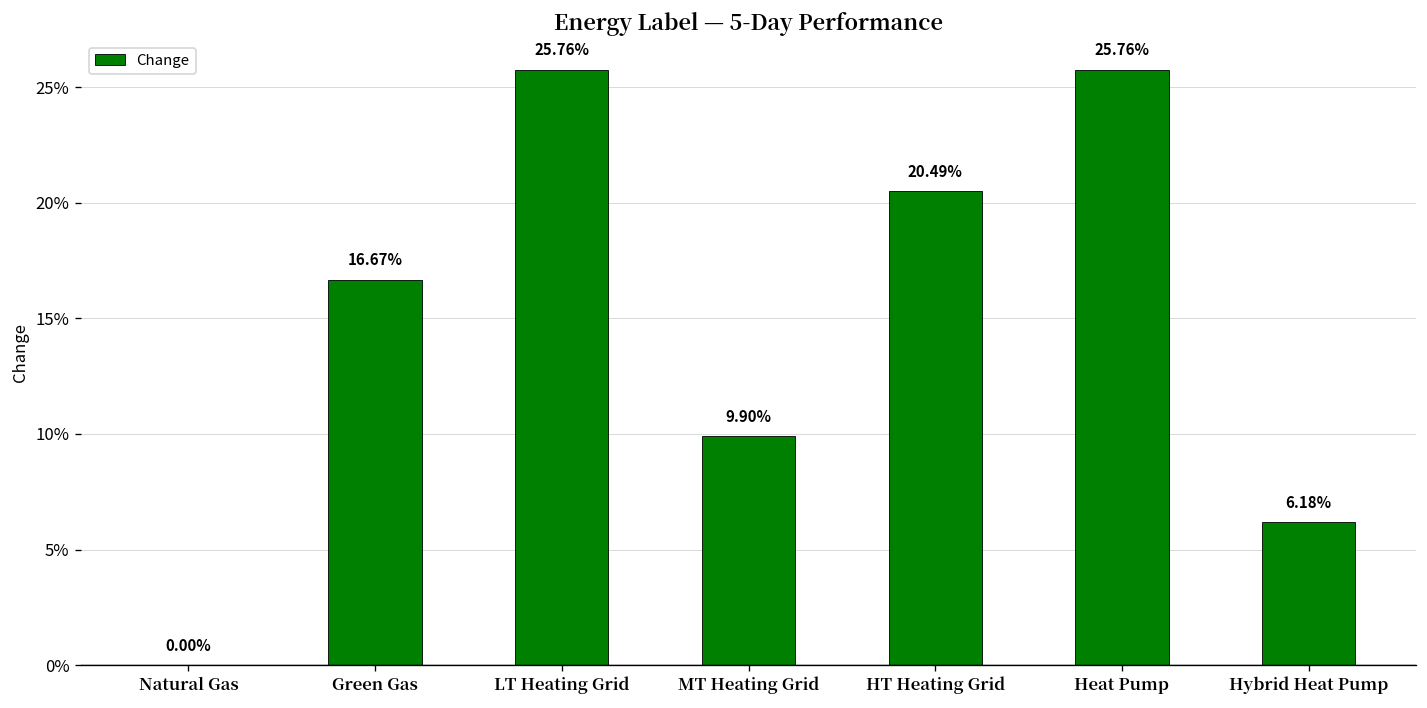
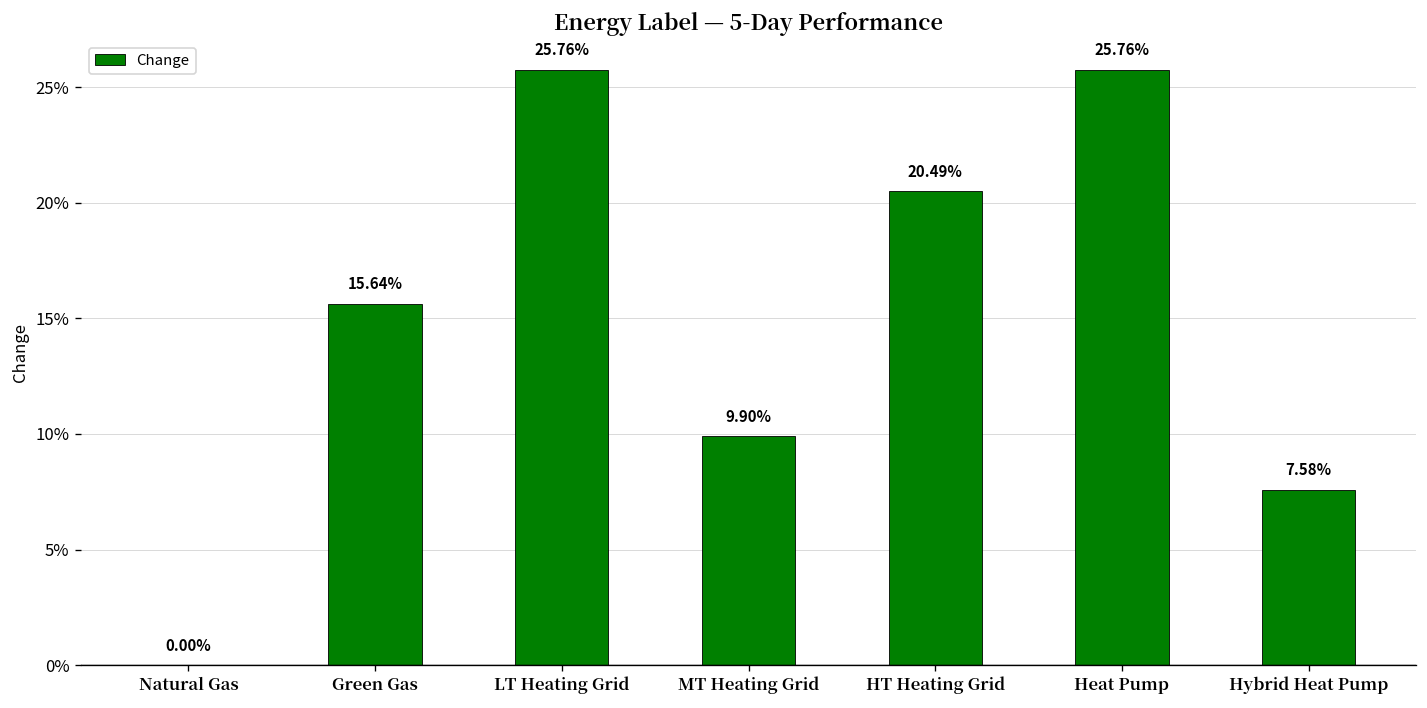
  {
    "Natural Gas": "0.00%",
-   "Green Gas": "16.67%",
+   "Green Gas": "15.64%",
    "LT Heating Grid": "25.76%",
    "MT Heating Grid": "9.90%",
    "HT Heating Grid": "20.49%",
    "Heat Pump": "25.76%",
-   "Hybrid Heat Pump": "6.18%"
+   "Hybrid Heat Pump": "7.58%"
  }
